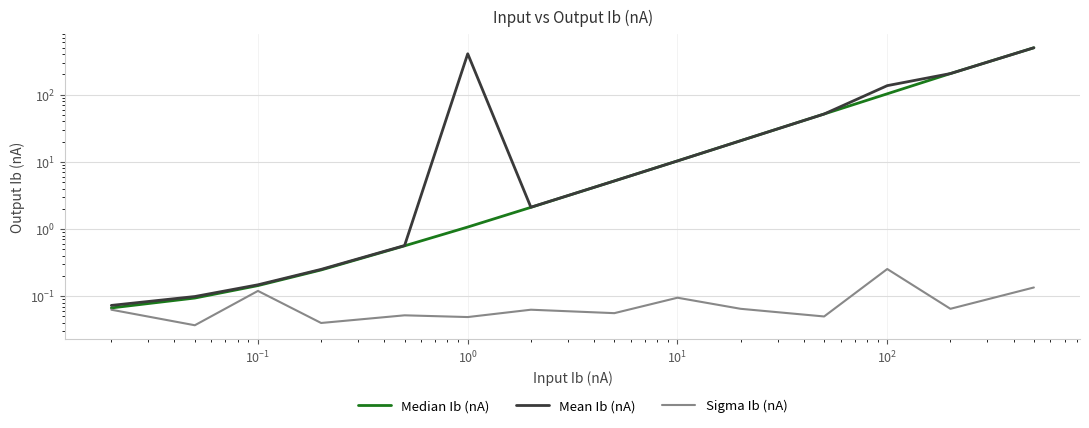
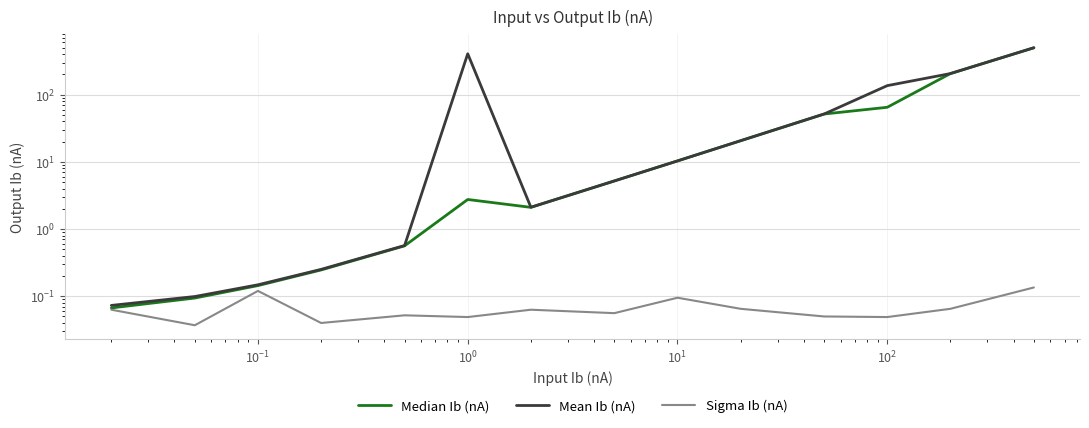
  {
    "Median Ib (nA)": {
-     "10^0": 1.1,
-     "10^2": 100
+     "10^0": 2.8,
+     "10^2": 60
    },
    "Mean Ib (nA)": {
      "10^0": 400,
      "10^2": 140
    },
    "Sigma Ib (nA)": {
      "10^-1": 0.12,
      "10^0": 0.05,
      "10^1": 0.10,
-     "10^2": 0.25
+     "10^2": 0.05
    }
  }
